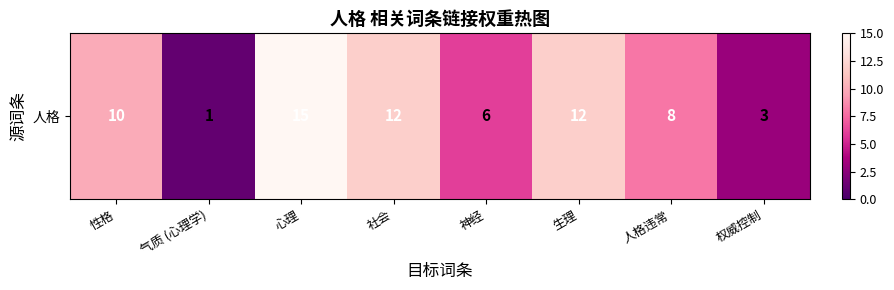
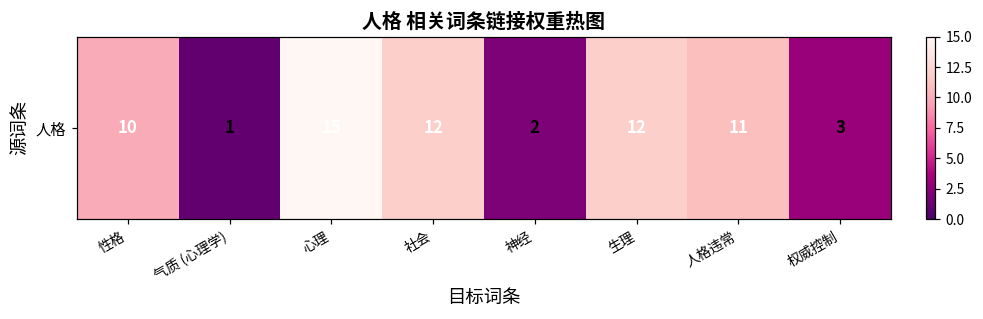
  {
    "人格": {
      "性格": 10,
      "气质 (心理学)": 1,
      "社会": 12,
-     "神经": 6,
+     "神经": 2,
      "生理": 12,
-     "人格违常": 8,
+     "人格违常": 11,
      "权威控制": 3
    }
  }
